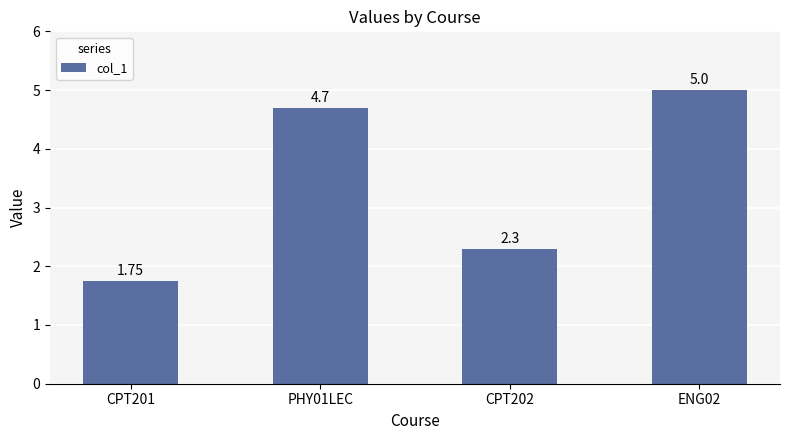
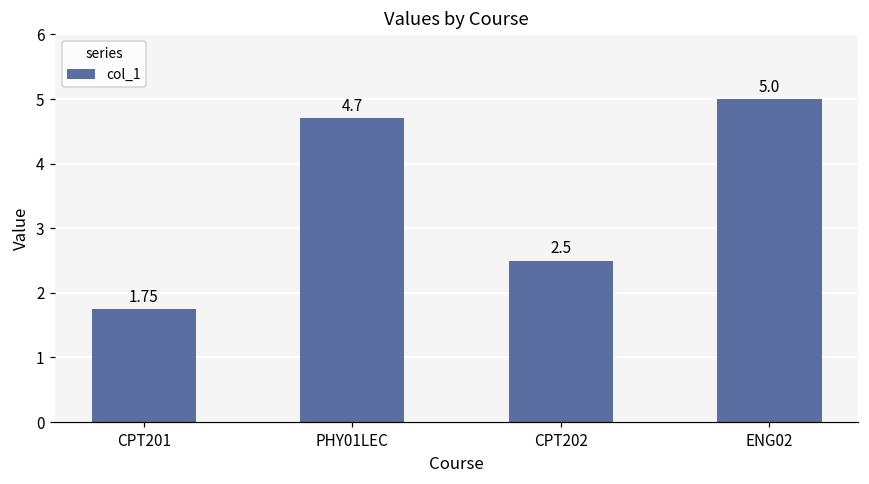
  {
    "CPT201": 1.75,
    "PHY01LEC": 4.7,
-   "CPT202": 2.3,
+   "CPT202": 2.5,
    "ENG02": 5.0
  }
